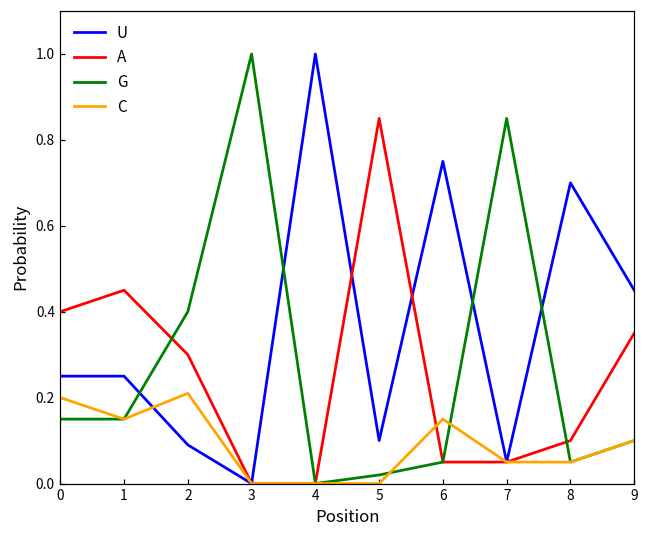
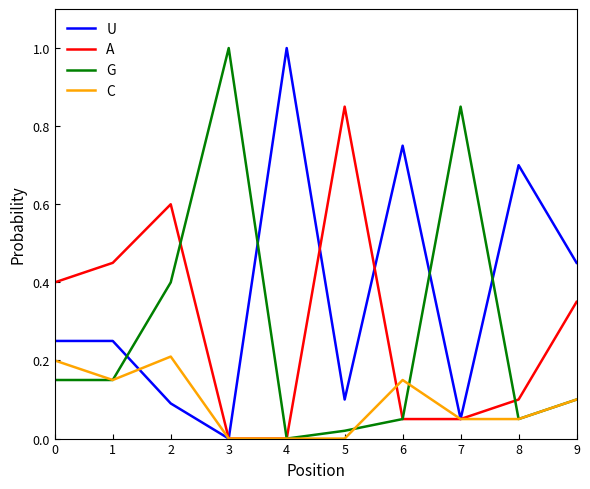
  {
    "U": {
      "0": 0.25,
      "1": 0.25,
      "2": 0.09,
      "4": 1.0,
      "5": 0.1,
      "6": 0.75,
      "8": 0.7,
      "9": 0.45
    },
    "A": {
      "0": 0.4,
      "1": 0.45,
-     "2": 0.3,
+     "2": 0.6,
      "5": 0.85,
      "8": 0.1,
      "9": 0.35
    },
    "G": {
      "0": 0.15,
      "2": 0.4,
      "3": 1.0,
      "5": 0.02,
      "7": 0.85
    },
    "C": {
      "0": 0.2,
      "2": 0.21,
      "5": 0.0,
      "6": 0.15
    }
  }
